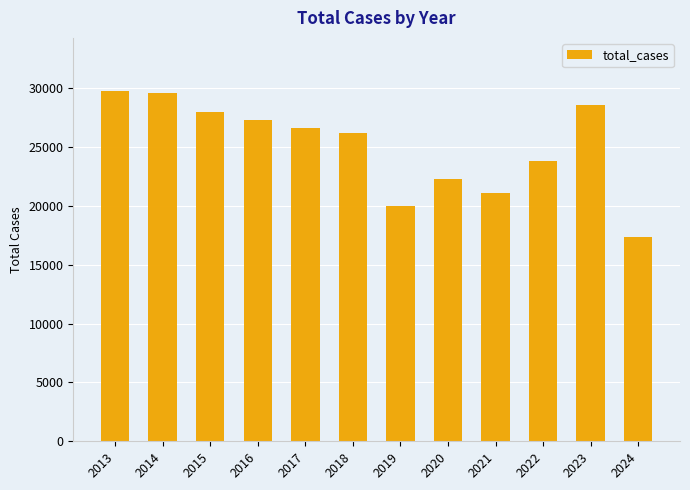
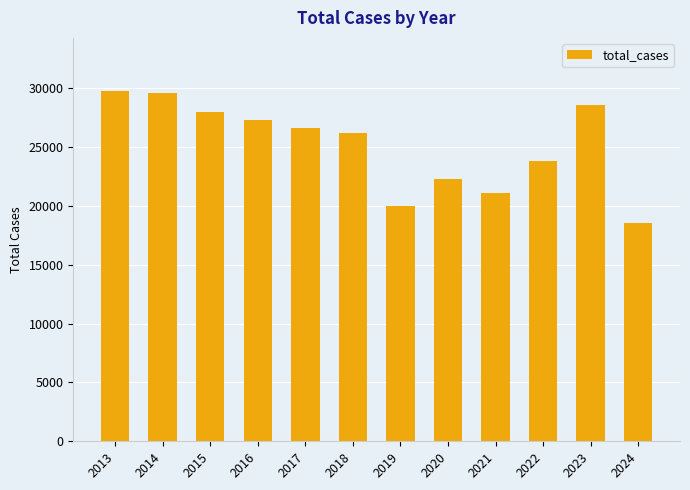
  {
    "2013": 29800,
    "2014": 29600,
    "2015": 27900,
    "2016": 27300,
    "2017": 26600,
    "2018": 26200,
    "2019": 19900,
    "2020": 22300,
    "2021": 21100,
    "2022": 23800,
    "2023": 28500,
-   "2024": 17300
+   "2024": 18500
  }
